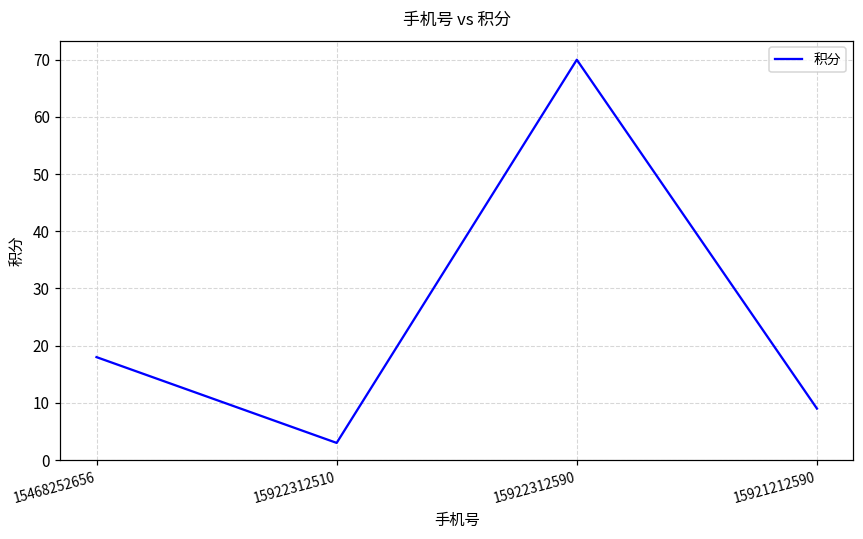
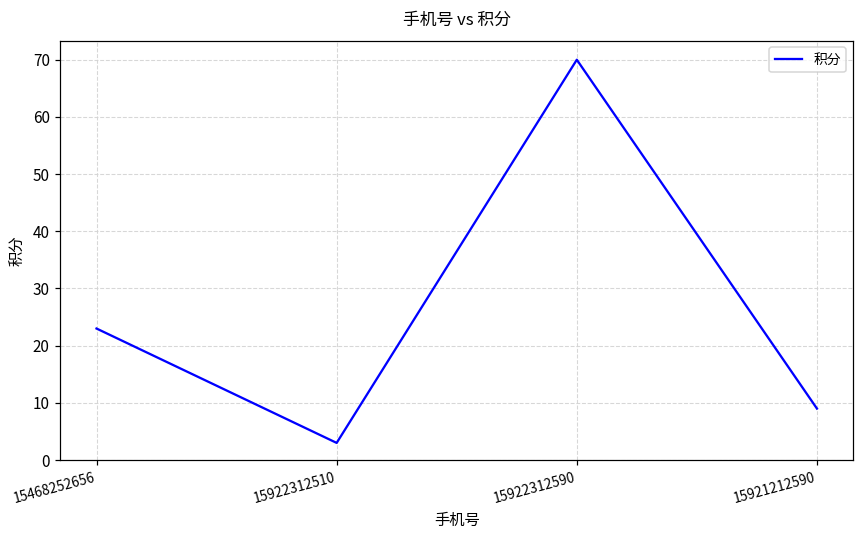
  {
-   "15468252656": 18,
+   "15468252656": 23,
    "15922312510": 3,
    "15922312590": 70,
    "15921212590": 9
  }
